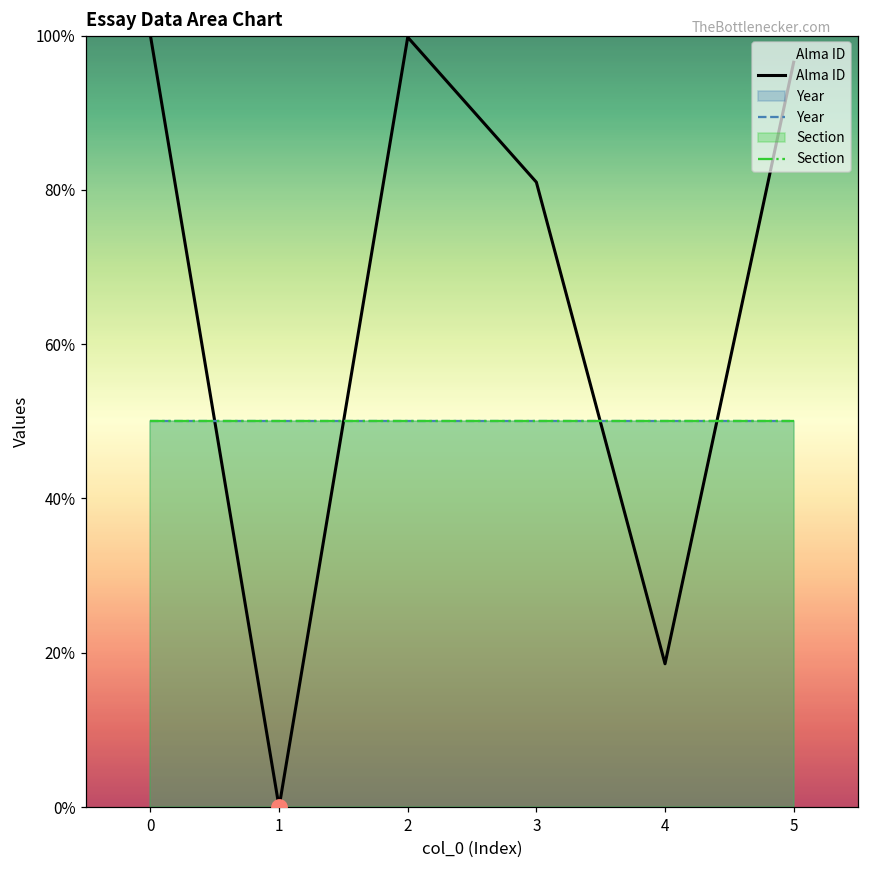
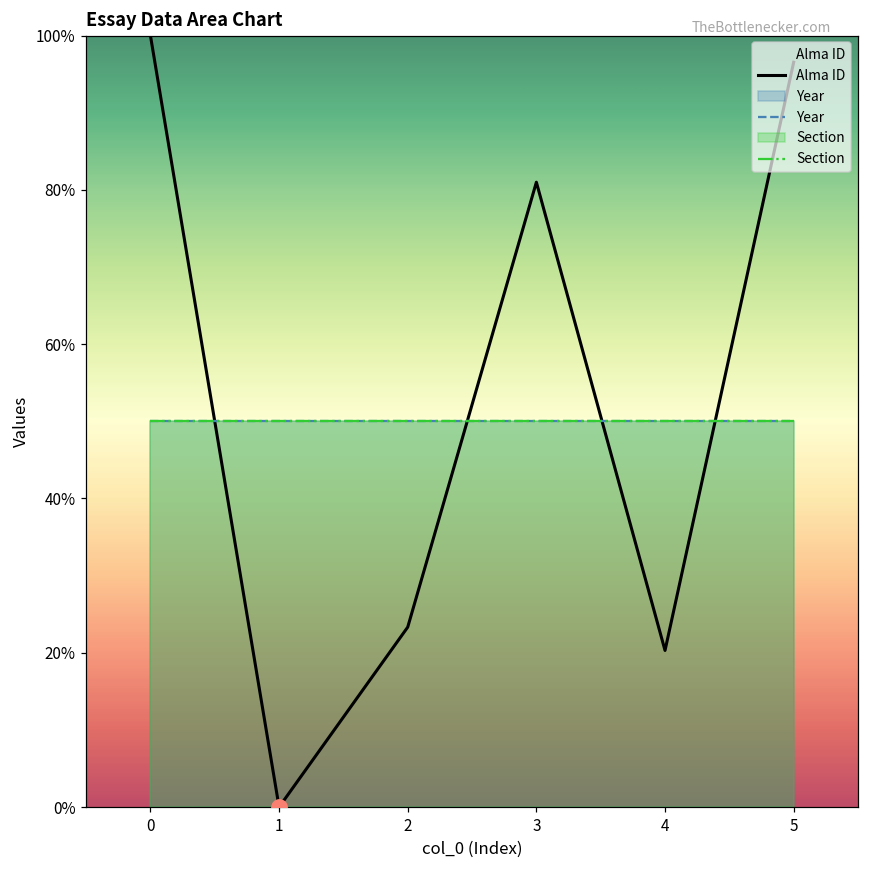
  {
    "Alma ID": {
      "0": "100%",
-     "2": "100%",
+     "2": "23%",
      "3": "81%",
-     "4": "19%"
+     "4": "20%"
    },
    "Section": {
      "0": "50%",
      "1": "50%",
      "2": "50%",
      "3": "50%",
      "4": "50%",
      "5": "50%"
    }
  }
